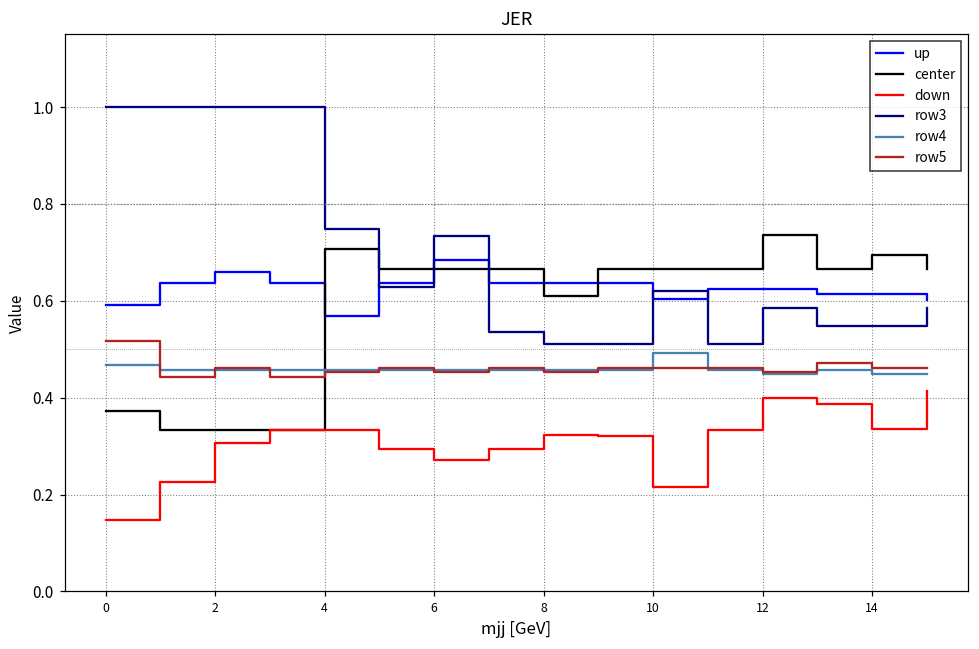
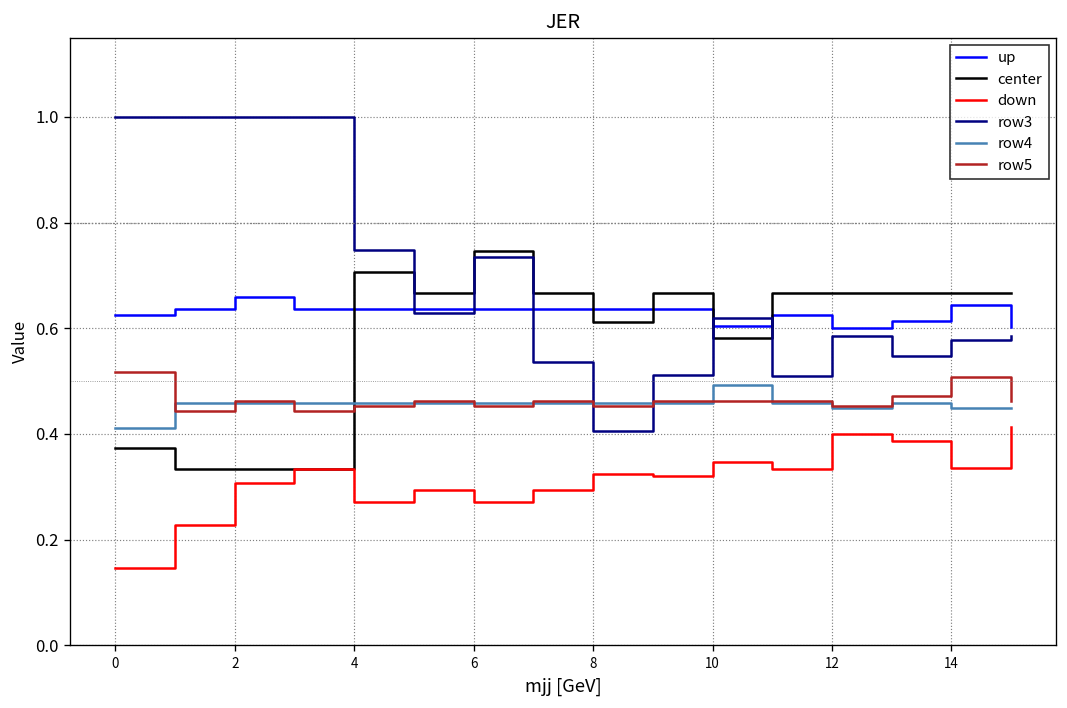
  {
    "up": {
-     "0": 0.59,
+     "0": 0.63,
      "2": 0.66,
-     "4": 0.57,
-     "6": 0.69,
+     "4": 0.64,
+     "6": 0.64,
      "8": 0.64,
      "10": 0.60,
-     "12": 0.63,
-     "14": 0.61
+     "12": 0.60,
+     "14": 0.64
    },
    "center": {
      "0": 0.37,
      "2": 0.33,
      "4": 0.71,
-     "6": 0.67,
+     "6": 0.75,
      "8": 0.61,
-     "10": 0.67,
-     "12": 0.74,
-     "14": 0.70
+     "10": 0.58,
+     "12": 0.67,
+     "14": 0.67
    },
    "down": {
      "0": 0.15,
      "2": 0.31,
-     "4": 0.33,
+     "4": 0.27,
      "6": 0.27,
      "8": 0.32,
-     "10": 0.21,
+     "10": 0.35,
      "12": 0.40,
      "14": 0.34
    },
    "row3": {
      "0": 1.00,
      "2": 1.00,
      "4": 0.75,
      "6": 0.73,
-     "8": 0.51,
+     "8": 0.40,
      "10": 0.62,
      "12": 0.58,
-     "14": 0.55
+     "14": 0.58
    },
    "row4": {
-     "0": 0.47,
+     "0": 0.41,
      "10": 0.49,
      "14": 0.45
    },
    "row5": {
      "0": 0.52,
      "10": 0.46,
-     "14": 0.46
+     "14": 0.51
    }
  }
